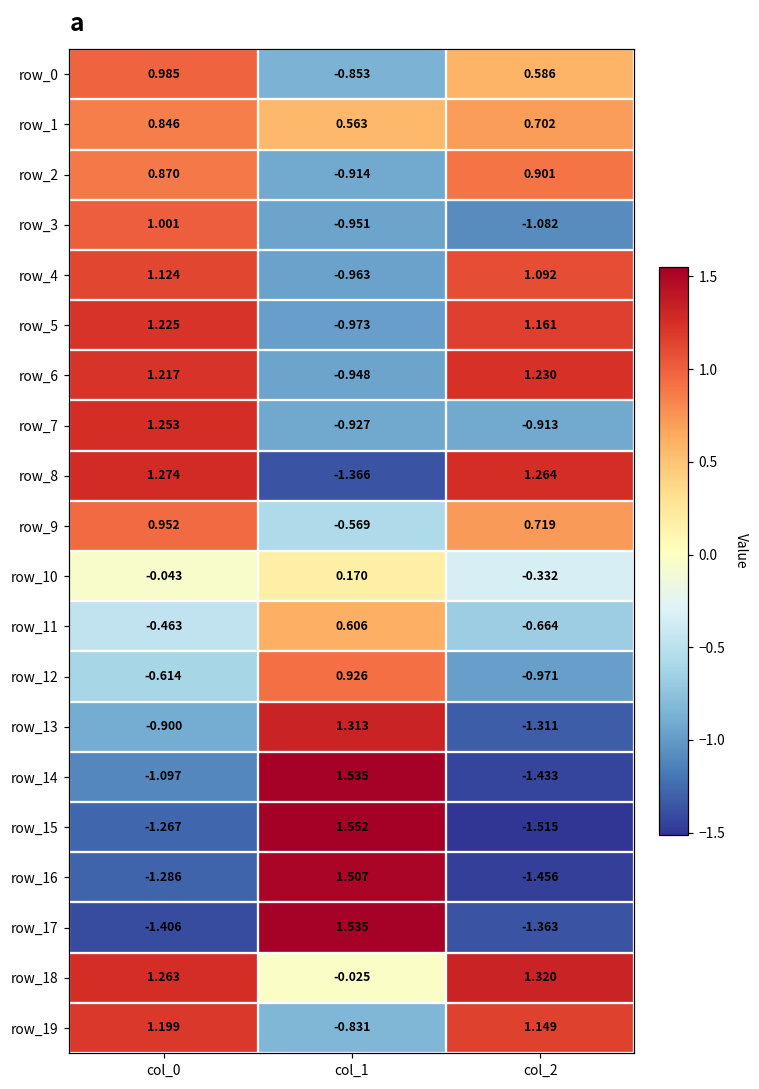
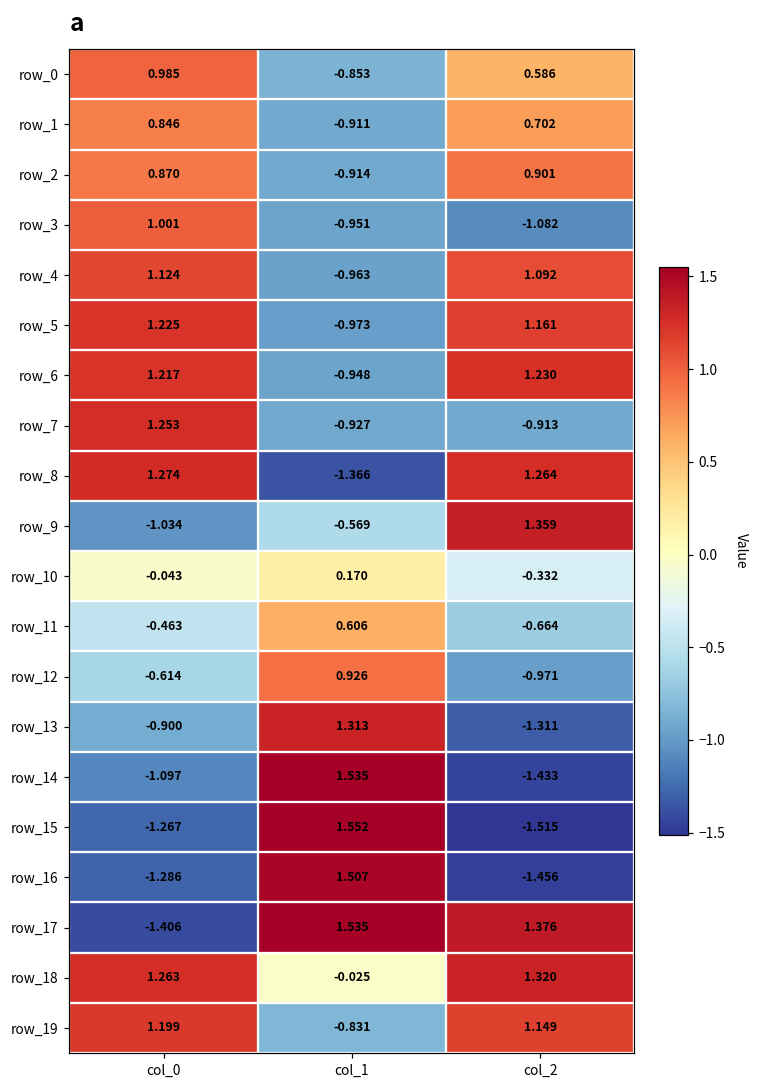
  {
    "row_0": {
      "col_0": 0.985,
      "col_1": -0.853,
      "col_2": 0.586
    },
    "row_1": {
      "col_0": 0.846,
-     "col_1": 0.563,
+     "col_1": -0.911,
      "col_2": 0.702
    },
    "row_2": {
      "col_0": 0.870,
      "col_1": -0.914,
      "col_2": 0.901
    },
    "row_3": {
      "col_0": 1.001,
      "col_1": -0.951,
      "col_2": -1.082
    },
    "row_4": {
      "col_0": 1.124,
      "col_1": -0.963,
      "col_2": 1.092
    },
    "row_5": {
      "col_0": 1.225,
      "col_1": -0.973,
      "col_2": 1.161
    },
    "row_6": {
      "col_0": 1.217,
      "col_1": -0.948,
      "col_2": 1.230
    },
    "row_7": {
      "col_0": 1.253,
      "col_1": -0.927,
      "col_2": -0.913
    },
    "row_8": {
      "col_0": 1.274,
      "col_1": -1.366,
      "col_2": 1.264
    },
    "row_9": {
-     "col_0": 0.952,
+     "col_0": -1.034,
      "col_1": -0.569,
-     "col_2": 0.719
+     "col_2": 1.359
    },
    "row_10": {
      "col_0": -0.043,
      "col_1": 0.170,
      "col_2": -0.332
    },
    "row_11": {
      "col_0": -0.463,
      "col_1": 0.606,
      "col_2": -0.664
    },
    "row_12": {
      "col_0": -0.614,
      "col_1": 0.926,
      "col_2": -0.971
    },
    "row_13": {
      "col_0": -0.900,
      "col_1": 1.313,
      "col_2": -1.311
    },
    "row_14": {
      "col_0": -1.097,
      "col_1": 1.535,
      "col_2": -1.433
    },
    "row_15": {
      "col_0": -1.267,
      "col_1": 1.552,
      "col_2": -1.515
    },
    "row_16": {
      "col_0": -1.286,
      "col_1": 1.507,
      "col_2": -1.456
    },
    "row_17": {
      "col_0": -1.406,
      "col_1": 1.535,
-     "col_2": -1.363
+     "col_2": 1.376
    },
    "row_18": {
      "col_0": 1.263,
      "col_1": -0.025,
      "col_2": 1.320
    },
    "row_19": {
      "col_0": 1.199,
      "col_1": -0.831,
      "col_2": 1.149
    }
  }
